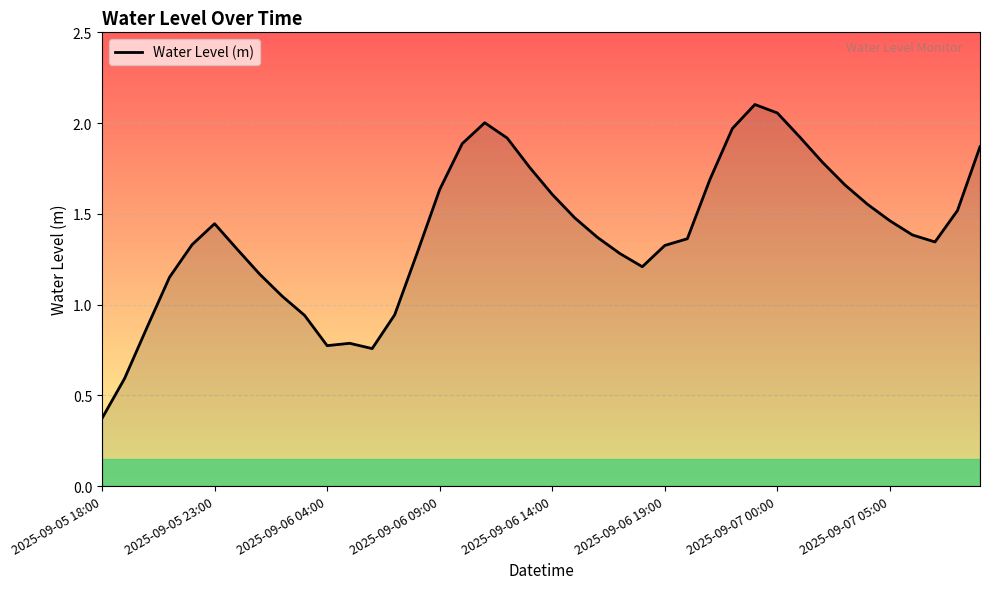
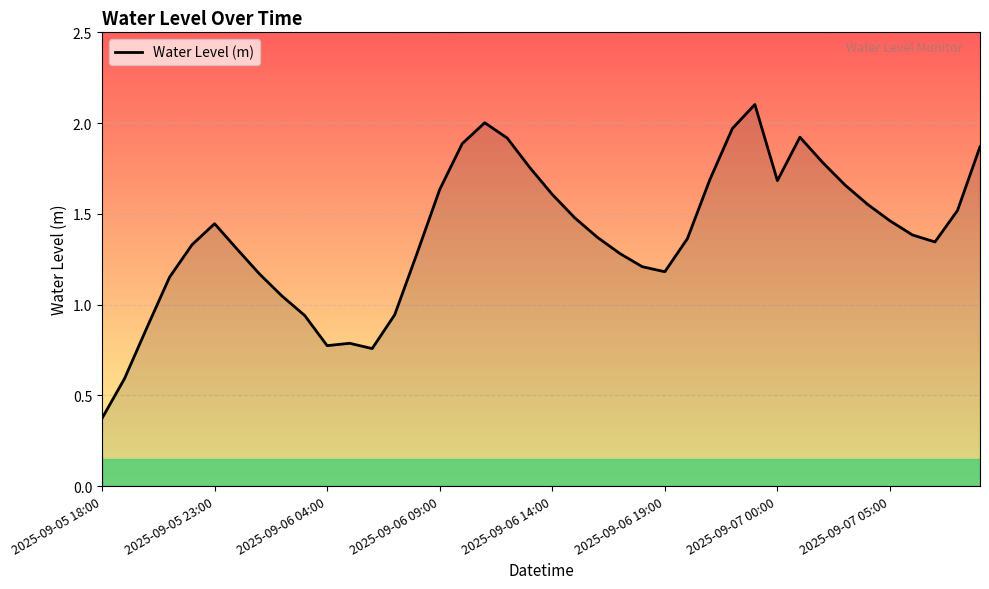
  {
    "2025-09-05 18:00": 0.37,
    "2025-09-05 23:00": 1.45,
    "2025-09-06 04:00": 0.77,
    "2025-09-06 09:00": 1.63,
    "2025-09-06 14:00": 1.61,
-   "2025-09-06 19:00": 1.33,
-   "2025-09-07 00:00": 2.06,
+   "2025-09-06 19:00": 1.18,
+   "2025-09-07 00:00": 1.68,
    "2025-09-07 05:00": 1.46
  }
